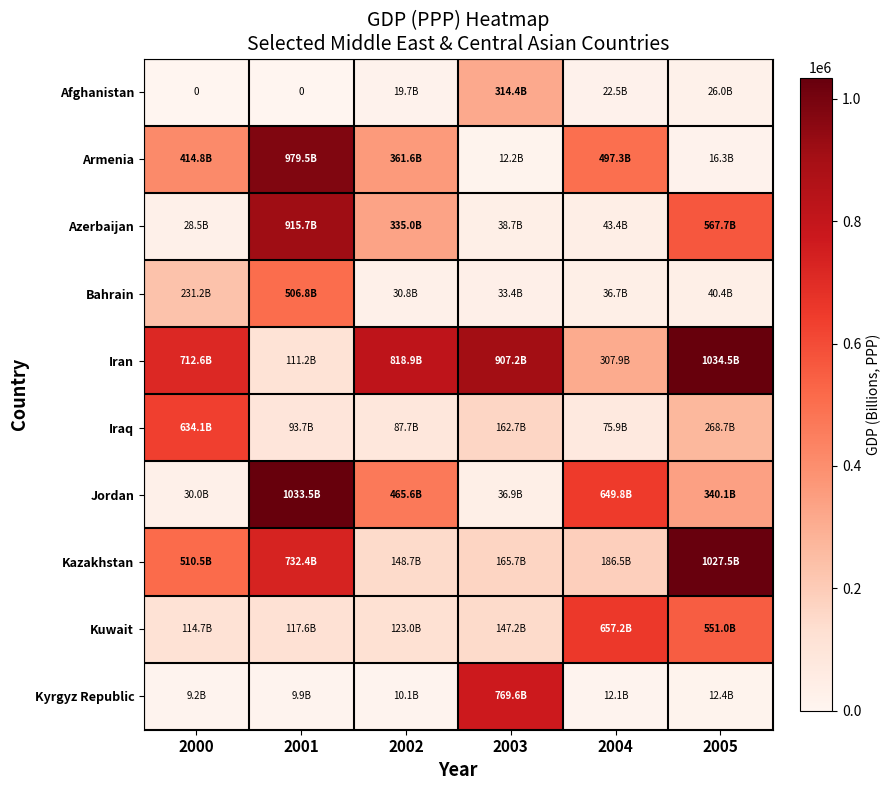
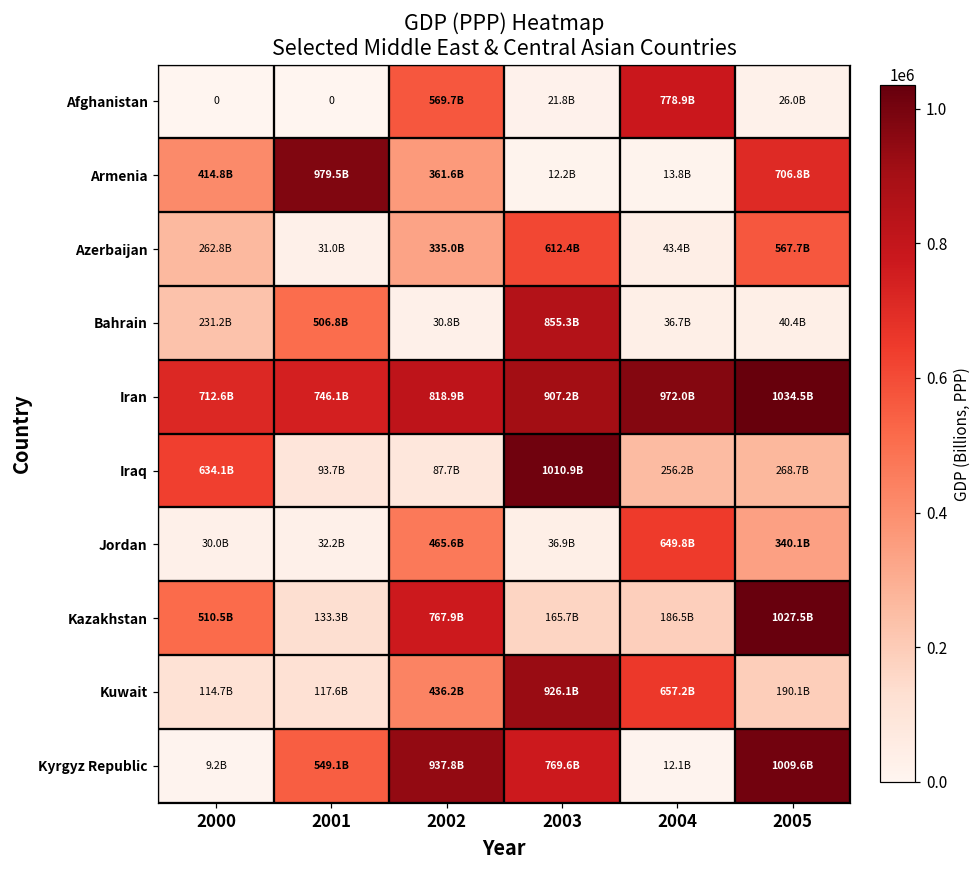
  {
    "Afghanistan": {
      "2000": "0",
      "2001": "0",
-     "2002": "19.7B",
-     "2003": "314.4B",
-     "2004": "22.5B",
+     "2002": "569.7B",
+     "2003": "21.8B",
+     "2004": "778.9B",
      "2005": "26.0B"
    },
    "Armenia": {
      "2000": "414.8B",
      "2001": "979.5B",
      "2002": "361.6B",
      "2003": "12.2B",
-     "2004": "497.3B",
-     "2005": "16.3B"
+     "2004": "13.8B",
+     "2005": "706.8B"
    },
    "Azerbaijan": {
-     "2000": "28.5B",
-     "2001": "915.7B",
+     "2000": "262.8B",
+     "2001": "31.0B",
      "2002": "335.0B",
-     "2003": "38.7B",
+     "2003": "612.4B",
      "2004": "43.4B",
      "2005": "567.7B"
    },
    "Bahrain": {
      "2000": "231.2B",
      "2001": "506.8B",
      "2002": "30.8B",
-     "2003": "33.4B",
+     "2003": "855.3B",
      "2004": "36.7B",
      "2005": "40.4B"
    },
    "Iran": {
      "2000": "712.6B",
-     "2001": "111.2B",
+     "2001": "746.1B",
      "2002": "818.9B",
      "2003": "907.2B",
-     "2004": "307.9B",
+     "2004": "972.0B",
      "2005": "1034.5B"
    },
    "Iraq": {
      "2000": "634.1B",
      "2001": "93.7B",
      "2002": "87.7B",
-     "2003": "162.7B",
-     "2004": "75.9B",
+     "2003": "1010.9B",
+     "2004": "256.2B",
      "2005": "268.7B"
    },
    "Jordan": {
      "2000": "30.0B",
-     "2001": "1033.5B",
+     "2001": "32.2B",
      "2002": "465.6B",
      "2003": "36.9B",
      "2004": "649.8B",
      "2005": "340.1B"
    },
    "Kazakhstan": {
      "2000": "510.5B",
-     "2001": "732.4B",
-     "2002": "148.7B",
+     "2001": "133.3B",
+     "2002": "767.9B",
      "2003": "165.7B",
      "2004": "186.5B",
      "2005": "1027.5B"
    },
    "Kuwait": {
      "2000": "114.7B",
      "2001": "117.6B",
-     "2002": "123.0B",
-     "2003": "147.2B",
+     "2002": "436.2B",
+     "2003": "926.1B",
      "2004": "657.2B",
-     "2005": "551.0B"
+     "2005": "190.1B"
    },
    "Kyrgyz Republic": {
      "2000": "9.2B",
-     "2001": "9.9B",
-     "2002": "10.1B",
+     "2001": "549.1B",
+     "2002": "937.8B",
      "2003": "769.6B",
      "2004": "12.1B",
-     "2005": "12.4B"
+     "2005": "1009.6B"
    }
  }
